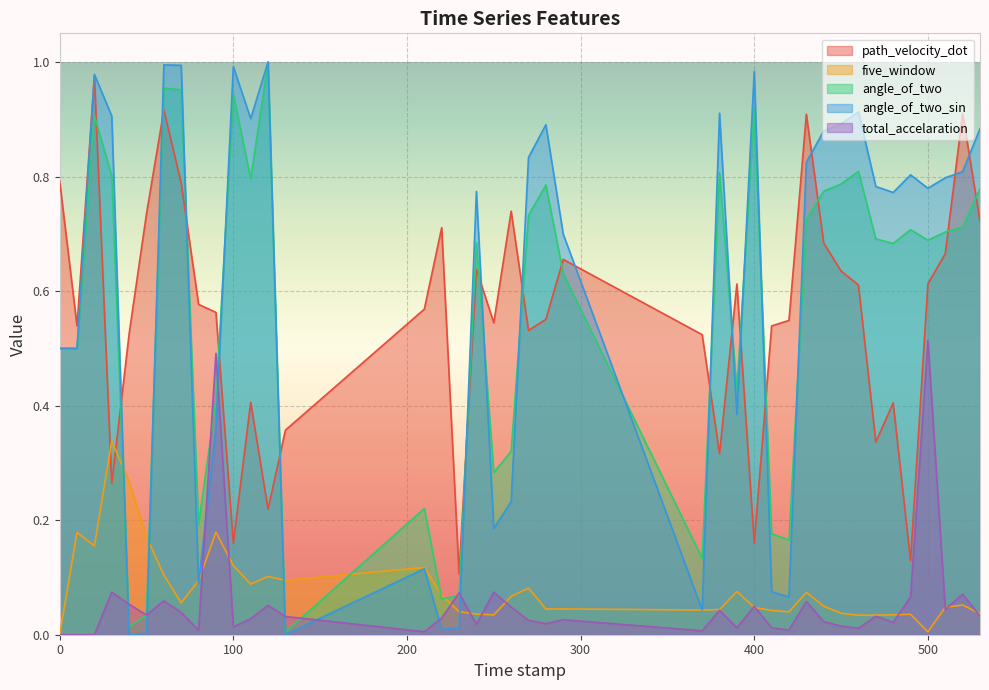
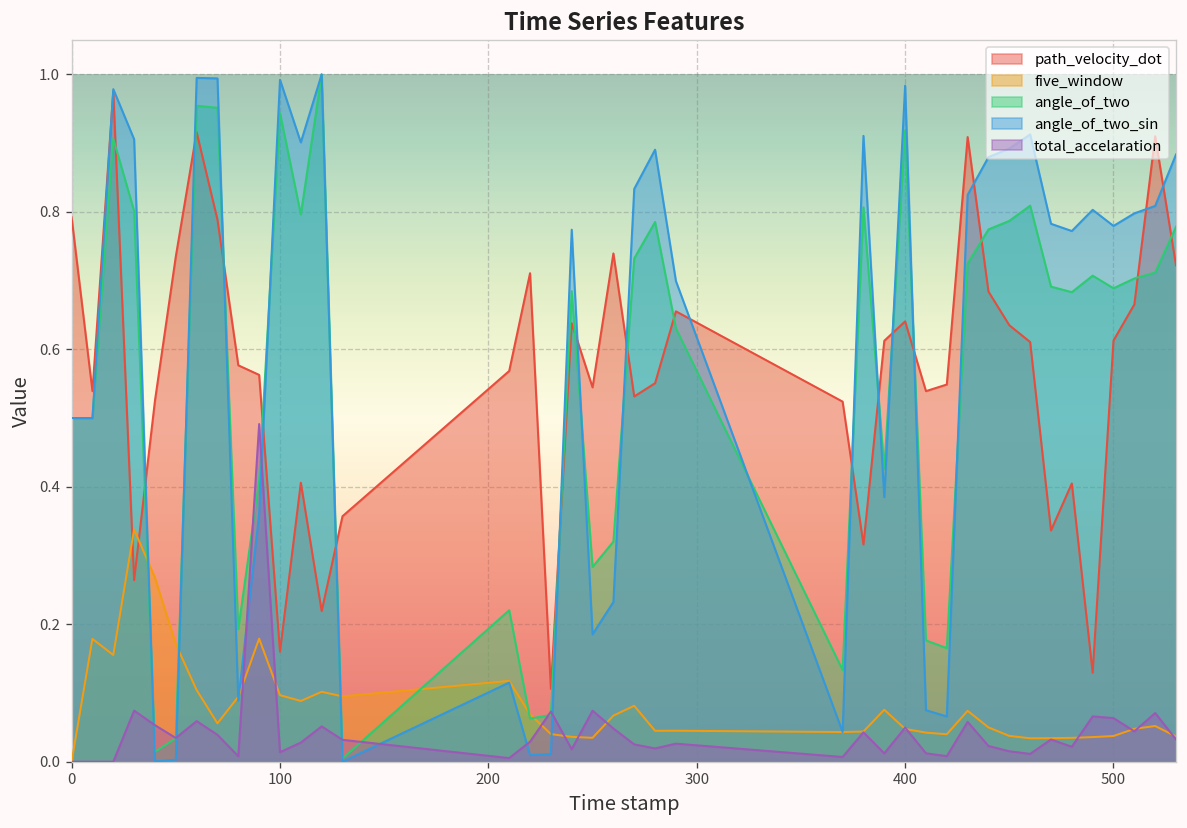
  {
    "path_velocity_dot": {
      "0": 0.79,
      "100": 0.16,
-     "400": 0.16,
+     "400": 0.64,
      "500": 0.61
    },
    "five_window": {
-     "100": 0.12,
-     "500": 0.01
+     "100": 0.10,
+     "500": 0.04
    },
    "angle_of_two": {
      "100": 0.94,
      "400": 0.92,
      "500": 0.69
    },
    "angle_of_two_sin": {
      "100": 0.99,
      "400": 0.98,
      "500": 0.78
    },
    "total_accelaration": {
      "100": 0.01,
-     "500": 0.51
+     "500": 0.06
    }
  }
